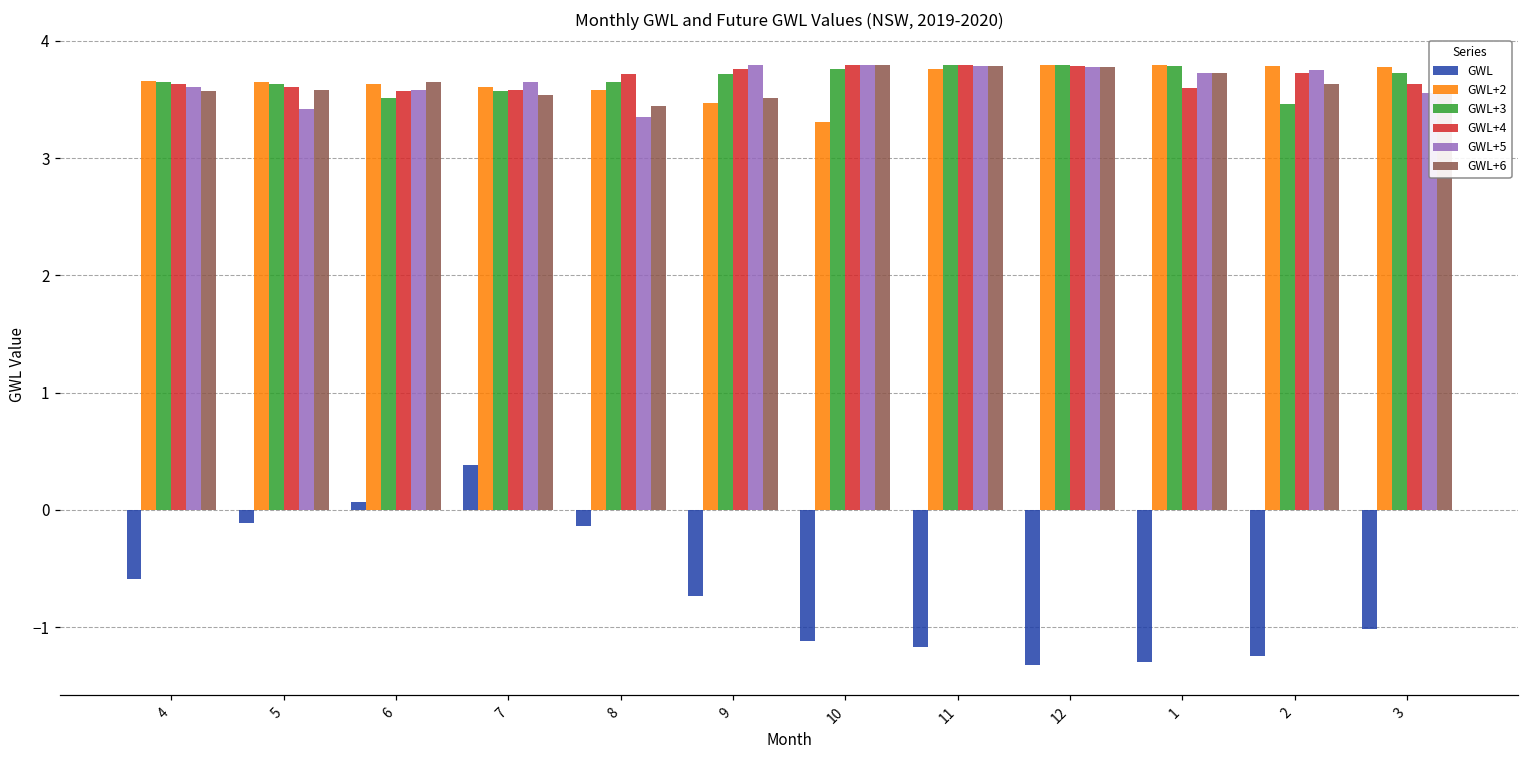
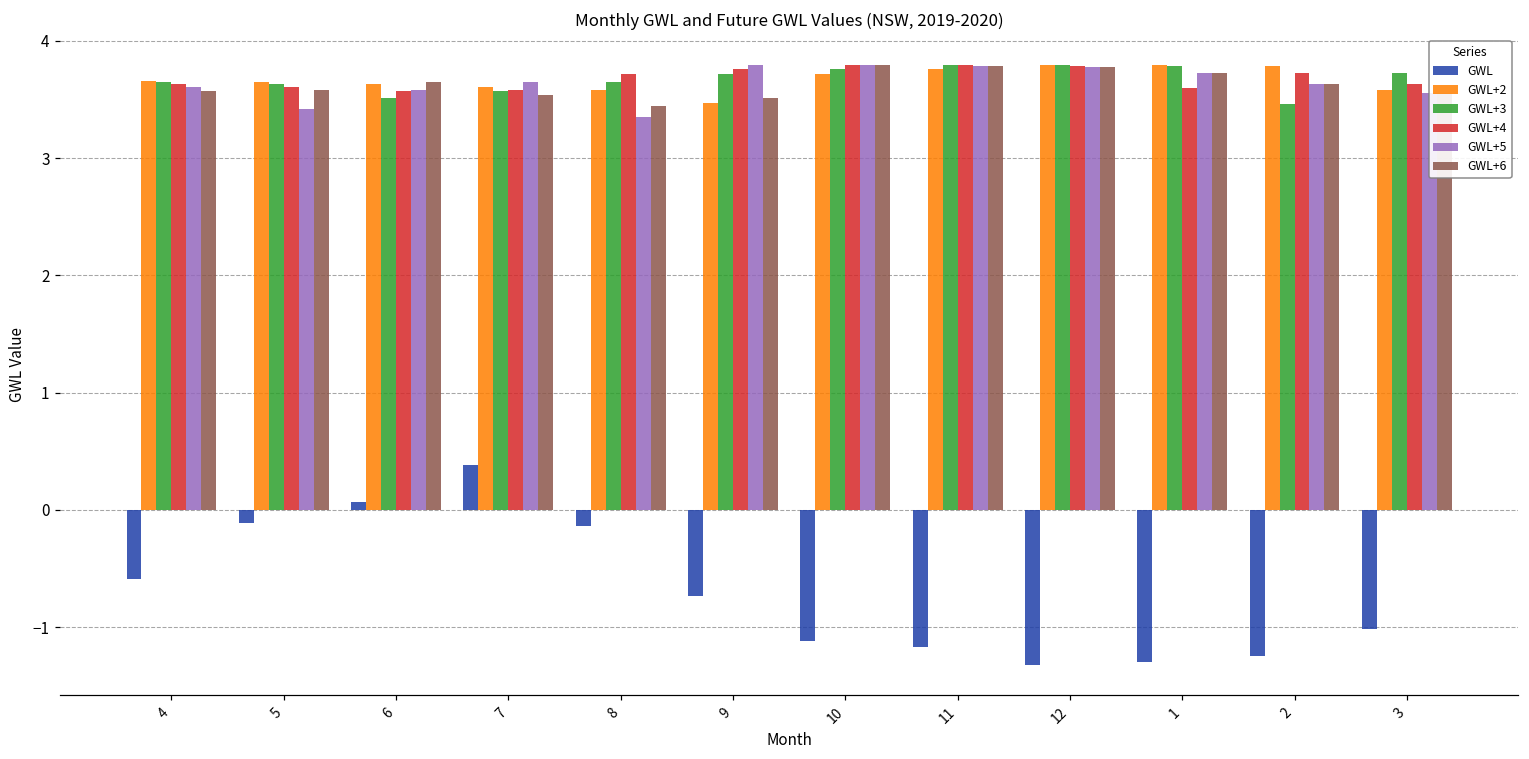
  {
    "GWL": {
      "4": -0.59,
      "5": -0.11,
      "6": 0.07,
      "7": 0.39,
      "8": -0.14,
      "9": -0.74,
      "10": -1.12,
      "11": -1.17,
      "12": -1.32,
      "1": -1.29,
      "2": -1.25,
      "3": -1.02
    },
    "GWL+2": {
      "4": 3.66,
      "5": 3.65,
      "6": 3.63,
      "7": 3.60,
      "8": 3.58,
      "9": 3.47,
-     "10": 3.31,
+     "10": 3.72,
      "11": 3.76,
      "12": 3.79,
      "1": 3.80,
      "2": 3.79,
-     "3": 3.77
+     "3": 3.58
    },
    "GWL+3": {
      "4": 3.65,
      "5": 3.63,
      "6": 3.51,
      "7": 3.57,
      "8": 3.65,
      "9": 3.72,
      "10": 3.76,
      "11": 3.79,
      "12": 3.80,
      "1": 3.79,
      "2": 3.46,
      "3": 3.73
    },
    "GWL+4": {
      "4": 3.63,
      "5": 3.60,
      "6": 3.57,
      "7": 3.58,
      "8": 3.72,
      "9": 3.76,
      "10": 3.79,
      "11": 3.80,
      "12": 3.79,
      "1": 3.60,
      "2": 3.73,
      "3": 3.63
    },
    "GWL+5": {
      "4": 3.60,
      "5": 3.42,
      "6": 3.58,
      "7": 3.65,
      "8": 3.35,
      "9": 3.79,
      "10": 3.80,
      "11": 3.79,
      "12": 3.77,
      "1": 3.73,
-     "2": 3.75
+     "2": 3.63
    },
    "GWL+6": {
      "4": 3.57,
      "5": 3.58,
      "6": 3.65,
      "7": 3.54,
      "8": 3.45,
      "9": 3.51,
      "10": 3.80,
      "11": 3.79,
      "12": 3.77,
      "1": 3.73,
      "2": 3.63
    }
  }
